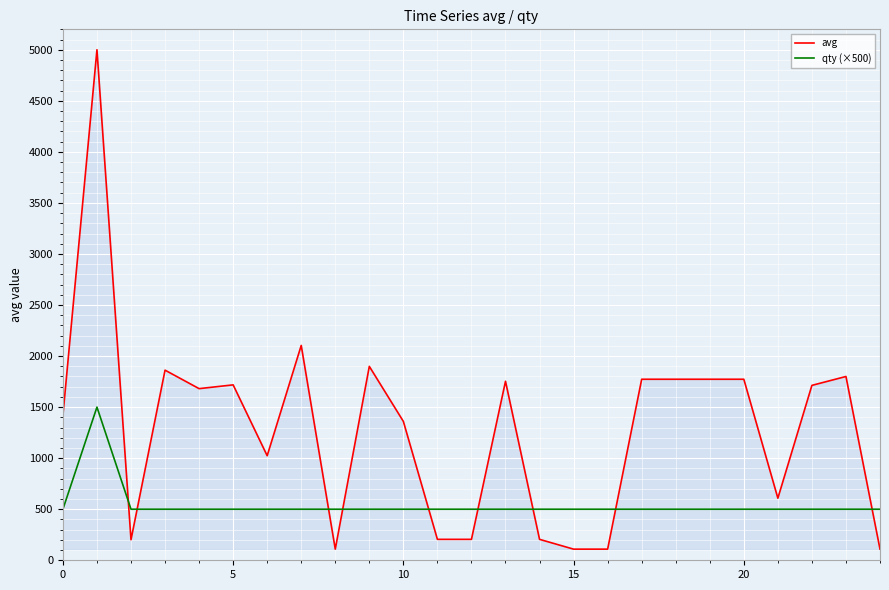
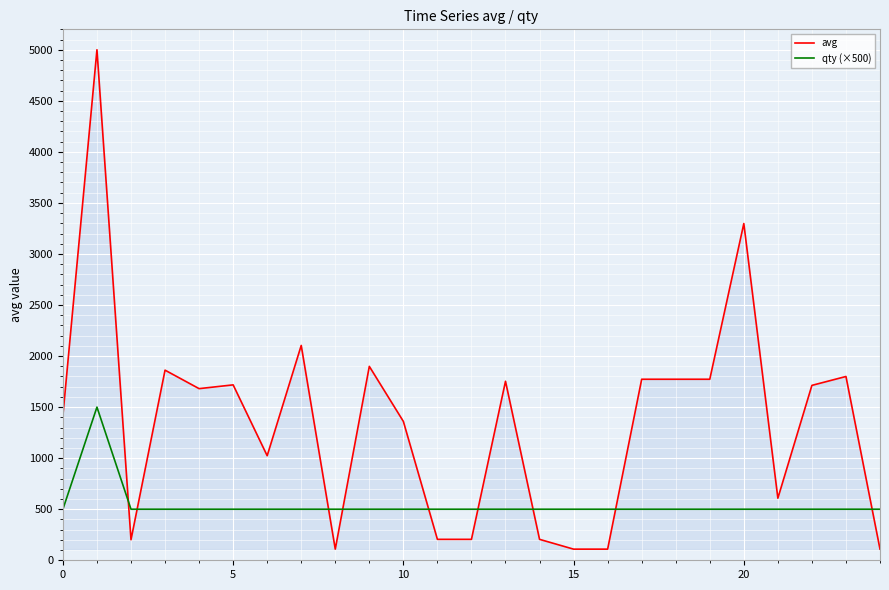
  {
    "avg": {
      "0": 1420,
      "5": 1720,
      "10": 1360,
      "15": 110,
-     "20": 1770
+     "20": 3300
    },
    "qty (×500)": {
      "0": 500,
      "5": 500,
      "10": 500,
      "15": 500,
      "20": 500
    }
  }
